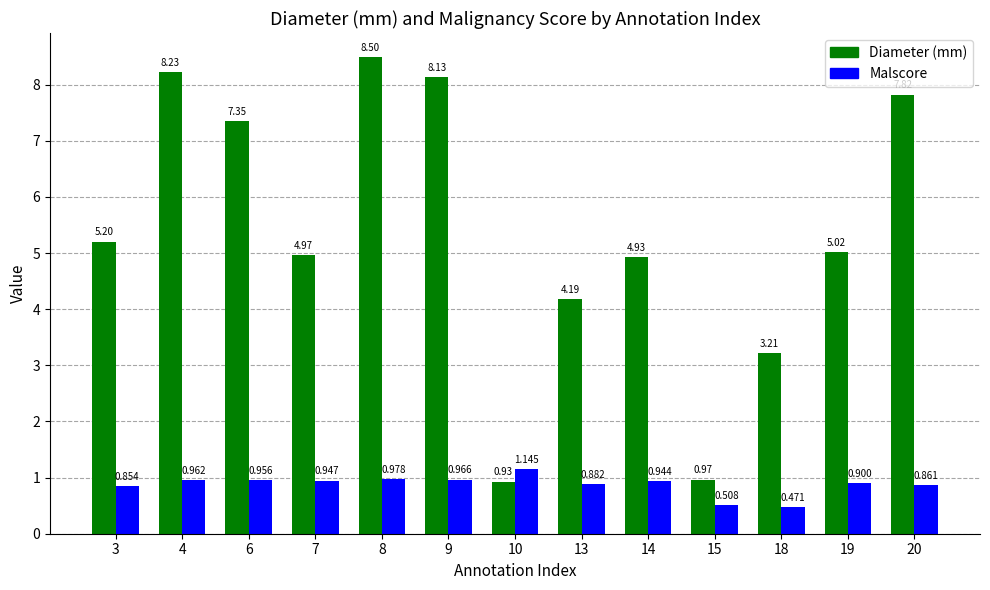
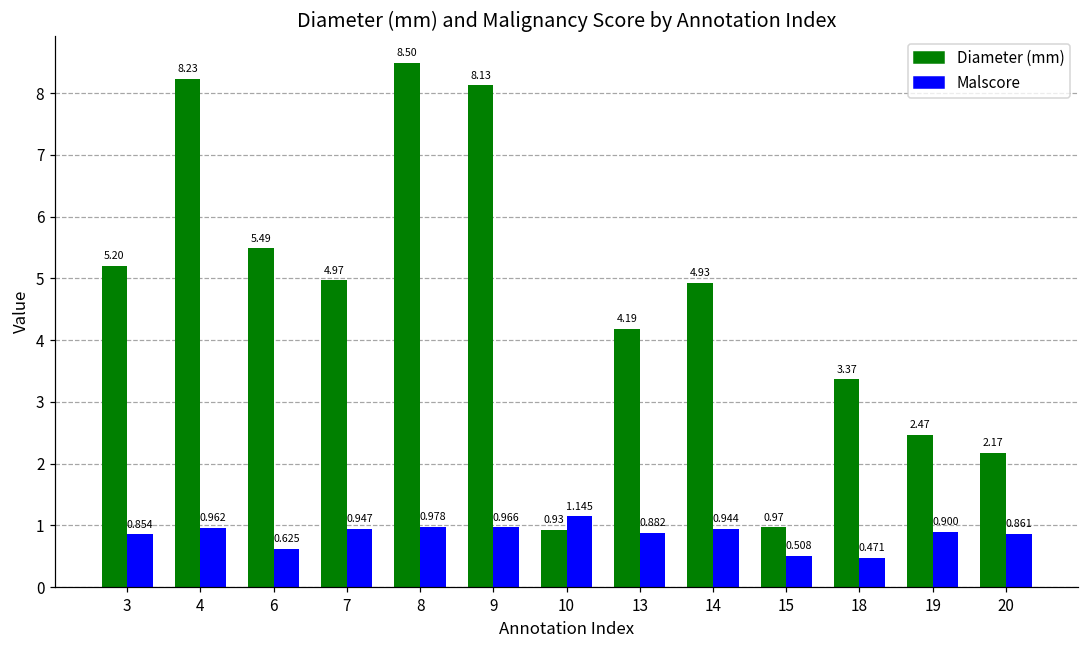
  {
    "Diameter (mm)": {
      "3": 5.20,
      "4": 8.23,
-     "6": 7.35,
+     "6": 5.49,
      "7": 4.97,
      "8": 8.50,
      "9": 8.13,
      "10": 0.93,
      "13": 4.19,
      "14": 4.93,
      "15": 0.97,
-     "18": 3.21,
-     "19": 5.02,
-     "20": 7.8
+     "18": 3.37,
+     "19": 2.47,
+     "20": 2.2
    },
    "Malscore": {
      "3": 0.854,
      "4": 0.962,
-     "6": 0.956,
+     "6": 0.625,
      "7": 0.947,
      "8": 0.978,
      "9": 0.966,
      "10": 1.145,
      "13": 0.882,
      "14": 0.944,
      "15": 0.508,
      "18": 0.471,
      "19": 0.900,
      "20": 0.861
    }
  }
